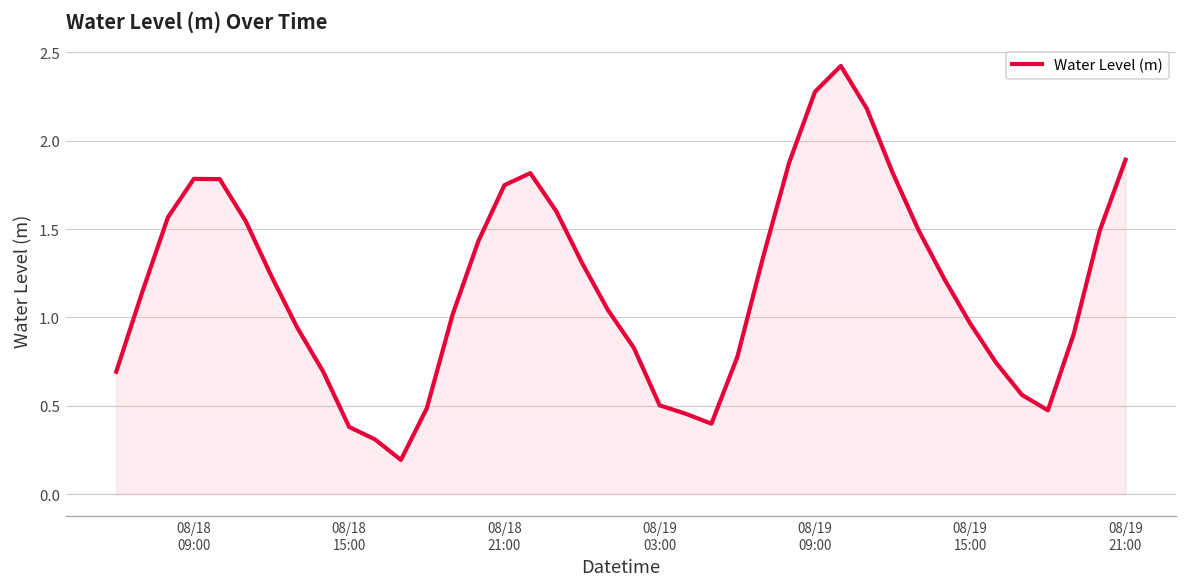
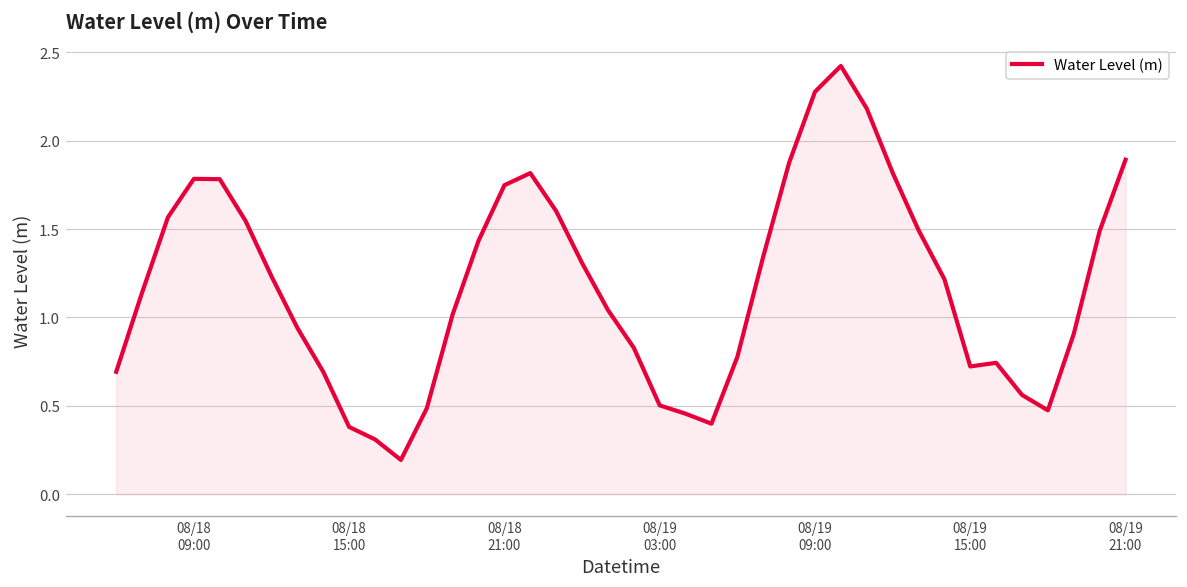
  {
    "08/18 09:00": 1.78,
    "08/18 15:00": 0.38,
    "08/18 21:00": 1.75,
    "08/19 03:00": 0.50,
    "08/19 09:00": 2.28,
-   "08/19 15:00": 0.97,
+   "08/19 15:00": 0.72,
    "08/19 21:00": 1.89
  }
